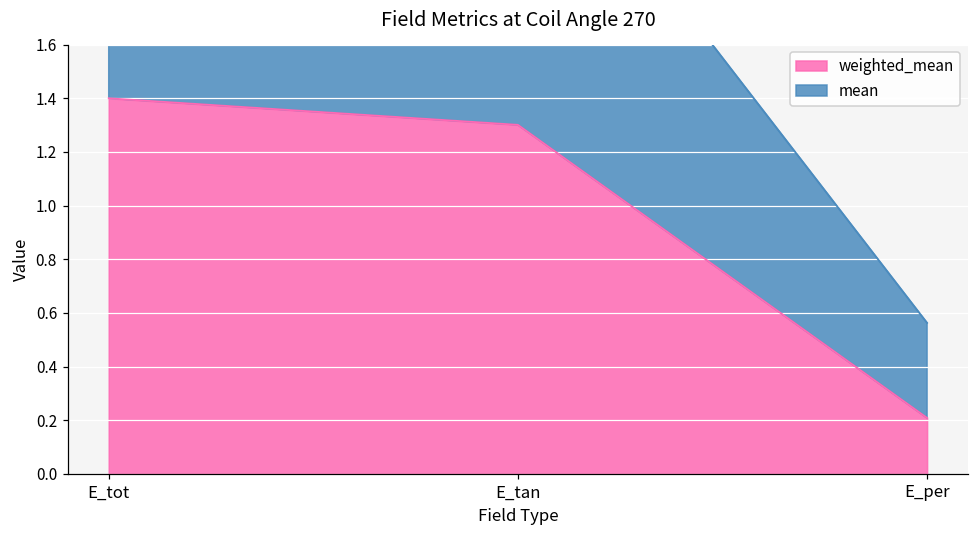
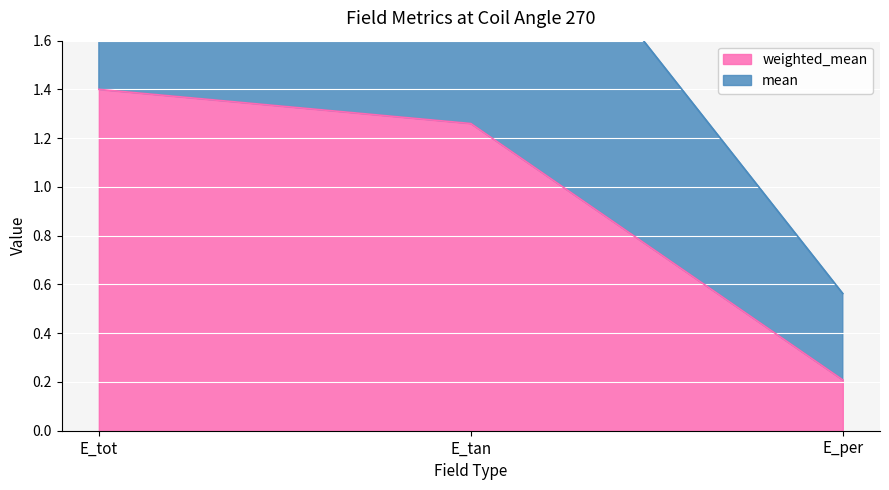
  {
    "weighted_mean": {
      "E_tot": 1.40,
-     "E_tan": 1.30,
+     "E_tan": 1.26,
      "E_per": 0.21
    },
    "mean": {
      "E_per": 0.35
    }
  }
